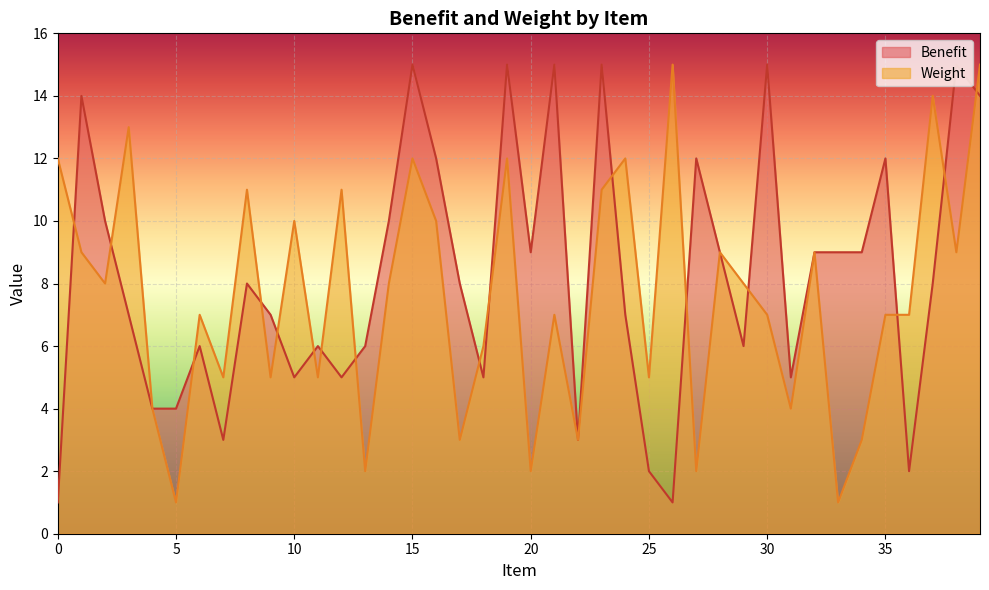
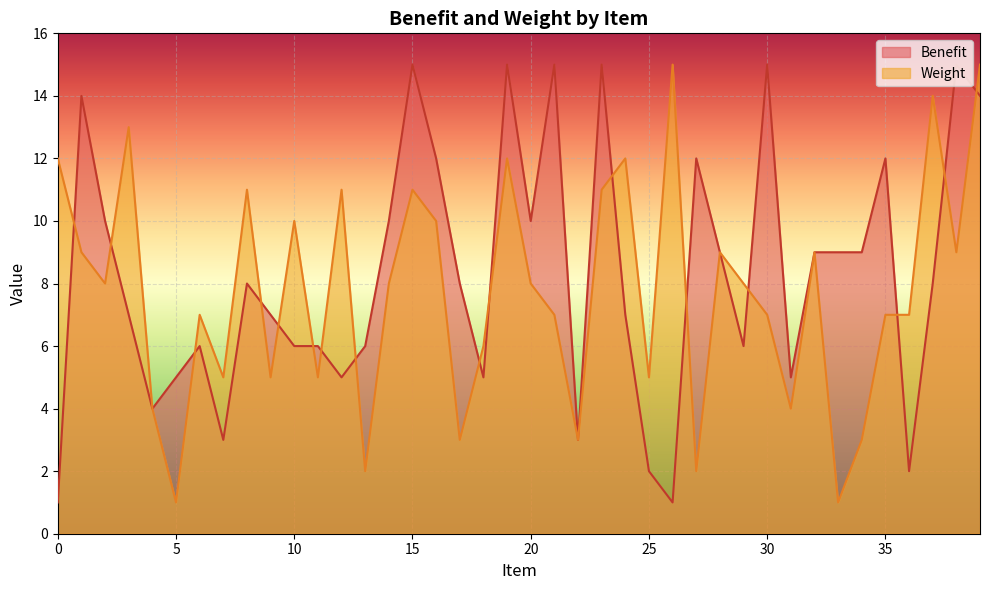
  {
    "Benefit": {
      "0": 1,
-     "5": 4,
-     "10": 5,
+     "5": 5,
+     "10": 6,
      "15": 15,
-     "20": 9,
+     "20": 10,
      "25": 2,
      "30": 15,
      "35": 12
    },
    "Weight": {
      "0": 12,
      "5": 1,
      "10": 10,
-     "15": 12,
-     "20": 2,
+     "15": 11,
+     "20": 8,
      "25": 5,
      "30": 7,
      "35": 7
    }
  }
